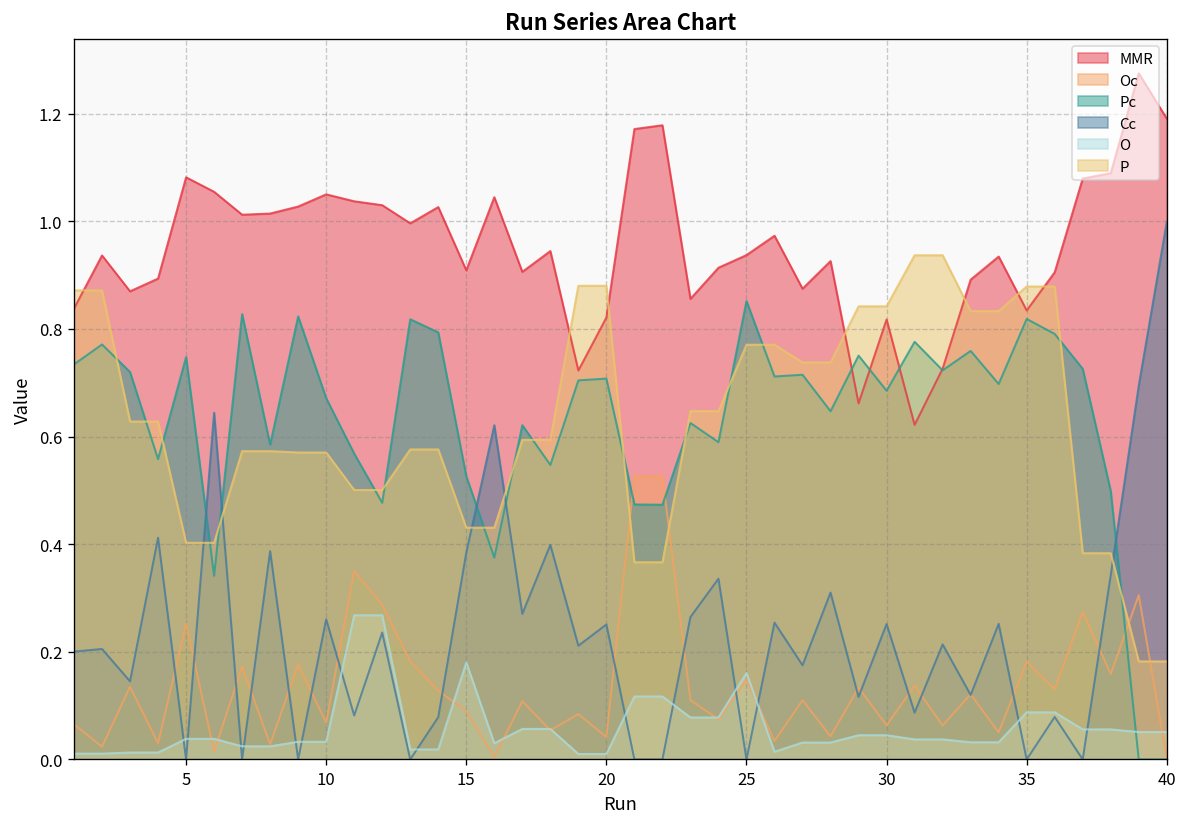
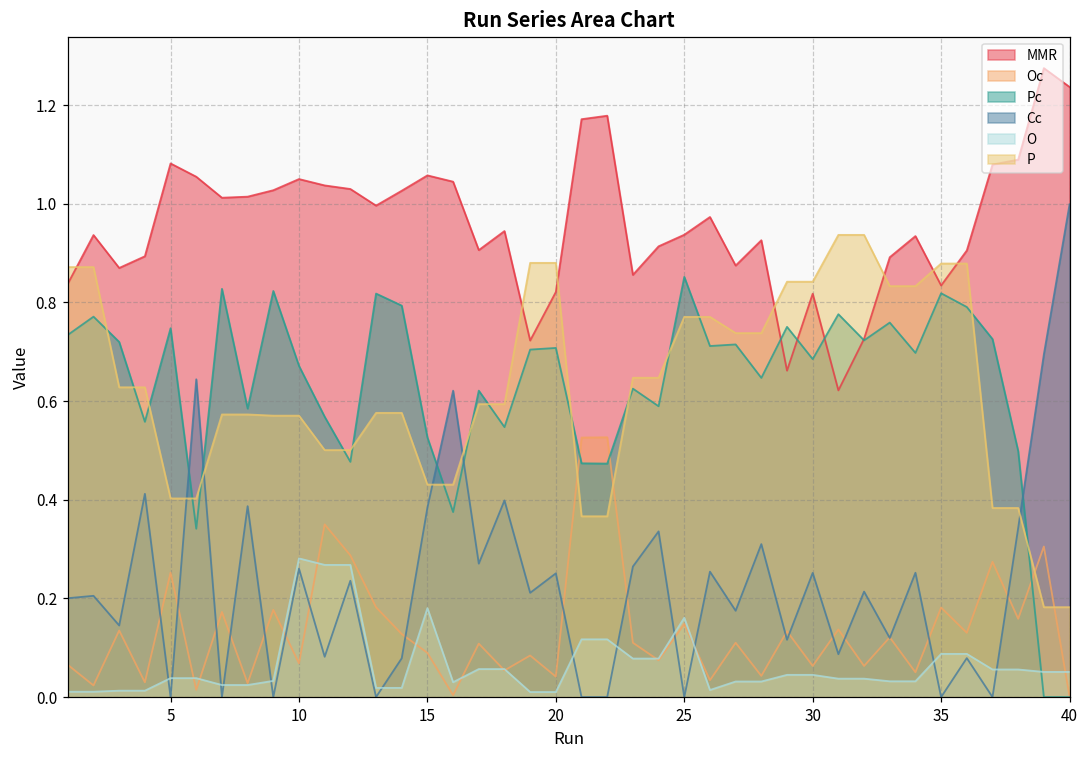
  {
    "MMR": {
      "5": 1.08,
      "10": 1.05,
-     "15": 0.91,
+     "15": 1.06,
      "20": 0.82,
      "25": 0.94,
      "30": 0.82,
      "35": 0.83,
-     "40": 1.19
+     "40": 1.24
    },
    "O": {
      "5": 0.04,
-     "10": 0.03,
+     "10": 0.28,
      "15": 0.18,
      "20": 0.01,
      "25": 0.16,
      "30": 0.05,
      "35": 0.09,
      "40": 0.05
    }
  }
